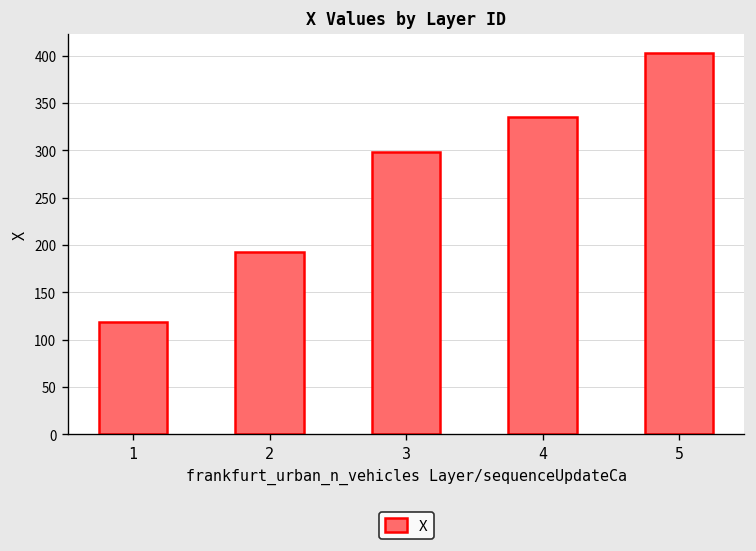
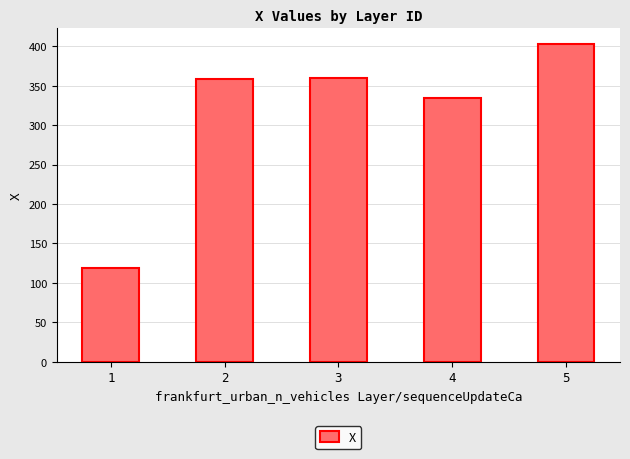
  {
    "1": 120,
-   "2": 190,
-   "3": 300,
+   "2": 360,
+   "3": 360,
    "4": 330,
    "5": 400
  }
